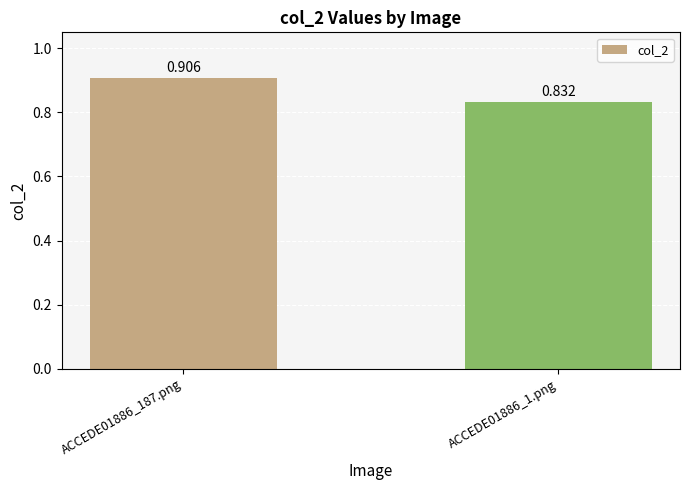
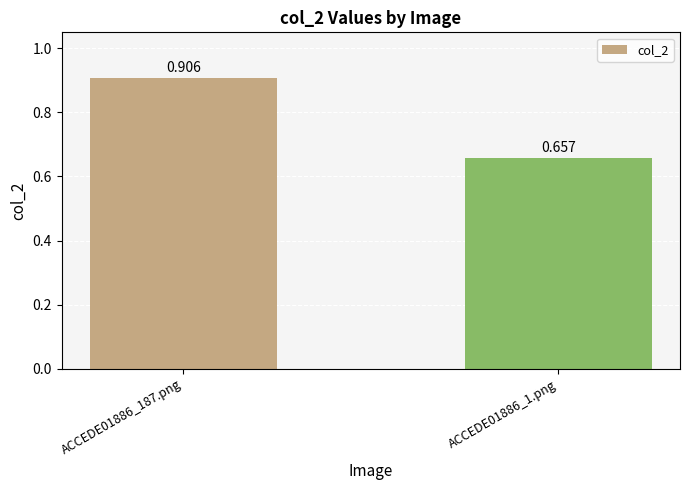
  {
    "ACCEDE01886_187.png": 0.906,
-   "ACCEDE01886_1.png": 0.832
+   "ACCEDE01886_1.png": 0.657
  }
